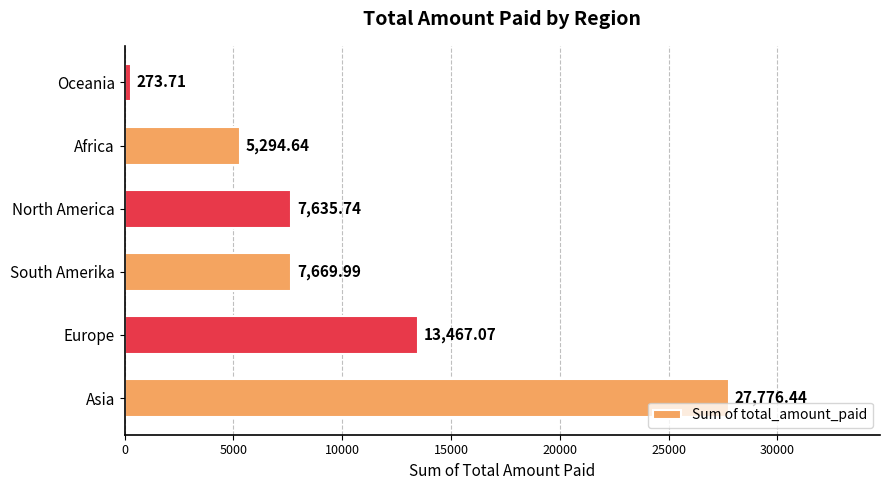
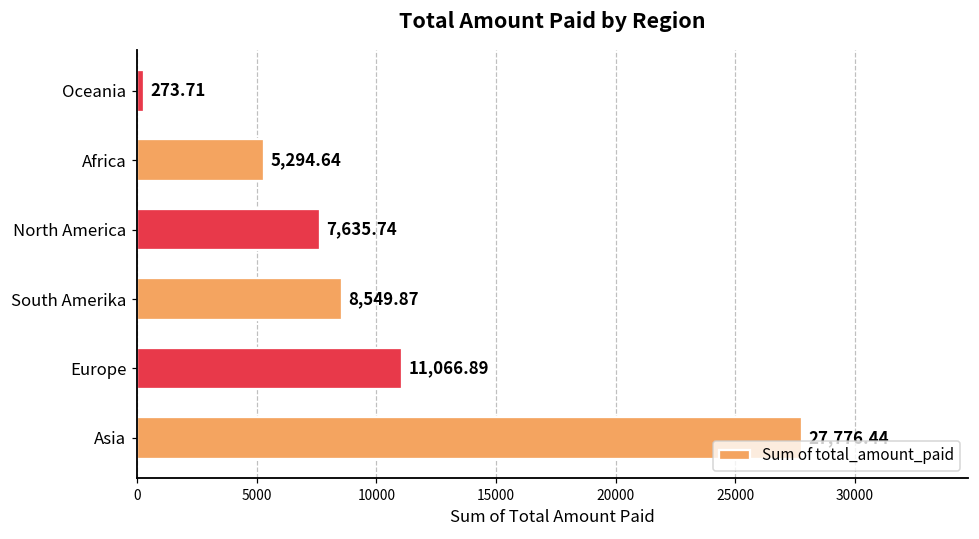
  {
    "Oceania": "273.71",
    "Africa": "5,294.64",
    "North America": "7,635.74",
-   "South Amerika": "7,669.99",
-   "Europe": "13,467.07"
+   "South Amerika": "8,549.87",
+   "Europe": "11,066.89"
  }
